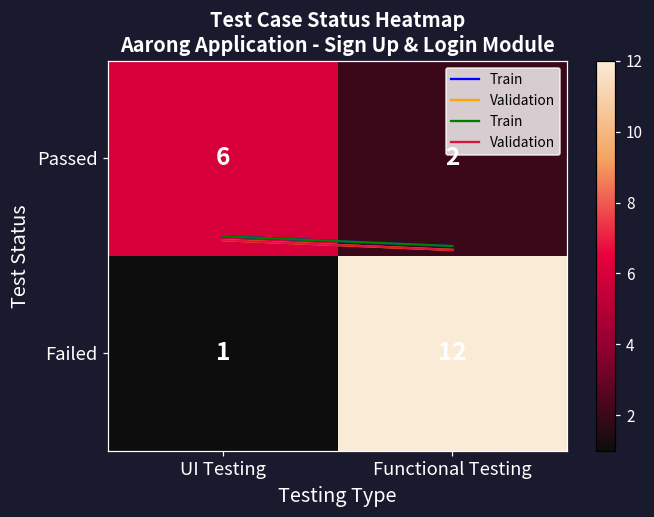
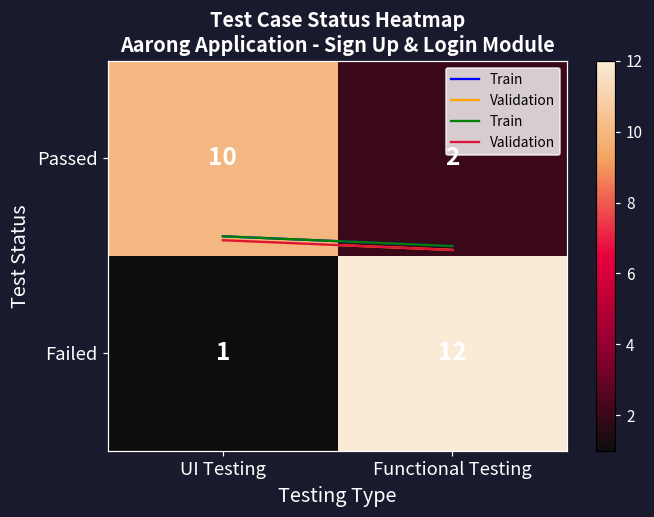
  {
    "Passed": {
-     "UI Testing": 6
+     "UI Testing": 10
    },
    "Failed": {
      "UI Testing": 1
    }
  }
